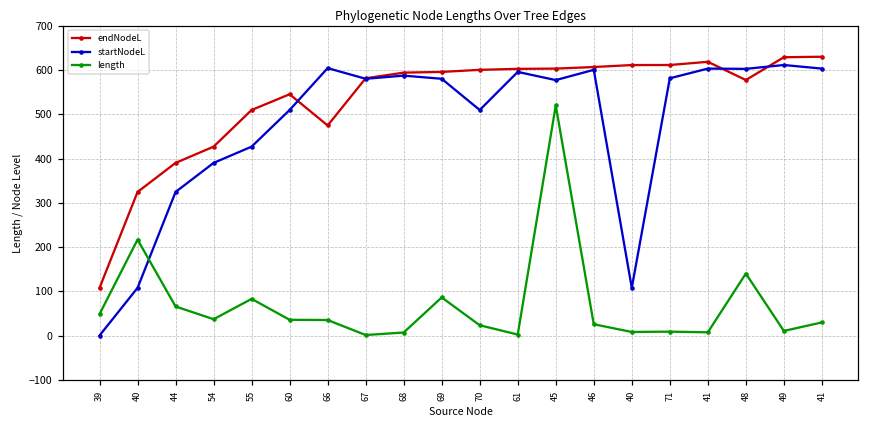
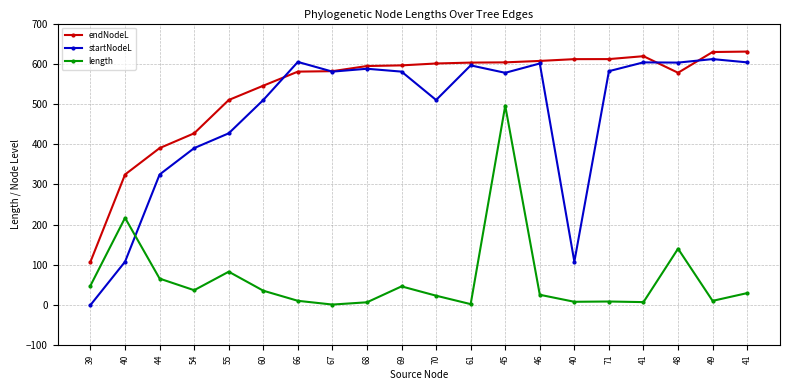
  {
    "endNodeL": {
      "39": 110,
      "44": 390,
      "54": 430,
      "55": 510,
      "60": 550,
-     "66": 470,
+     "66": 580,
      "68": 590,
      "69": 600,
      "70": 600,
      "61": 600,
      "45": 600,
      "46": 610,
      "71": 610,
      "48": 580,
      "49": 630
    },
    "startNodeL": {
      "39": 0,
      "44": 320,
      "54": 390,
      "55": 430,
      "60": 510,
      "66": 600,
      "68": 590,
      "69": 580,
      "70": 510,
      "61": 600,
      "45": 580,
      "46": 600,
      "71": 580,
      "48": 600,
      "49": 610
    },
    "length": {
      "39": 50,
      "44": 70,
      "54": 40,
      "55": 80,
      "60": 40,
-     "66": 30,
+     "66": 10,
      "67": 0,
      "68": 10,
-     "69": 90,
+     "69": 50,
      "70": 20,
      "61": 0,
-     "45": 520,
+     "45": 500,
      "46": 30,
      "71": 10,
      "48": 140,
      "49": 10
    }
  }
